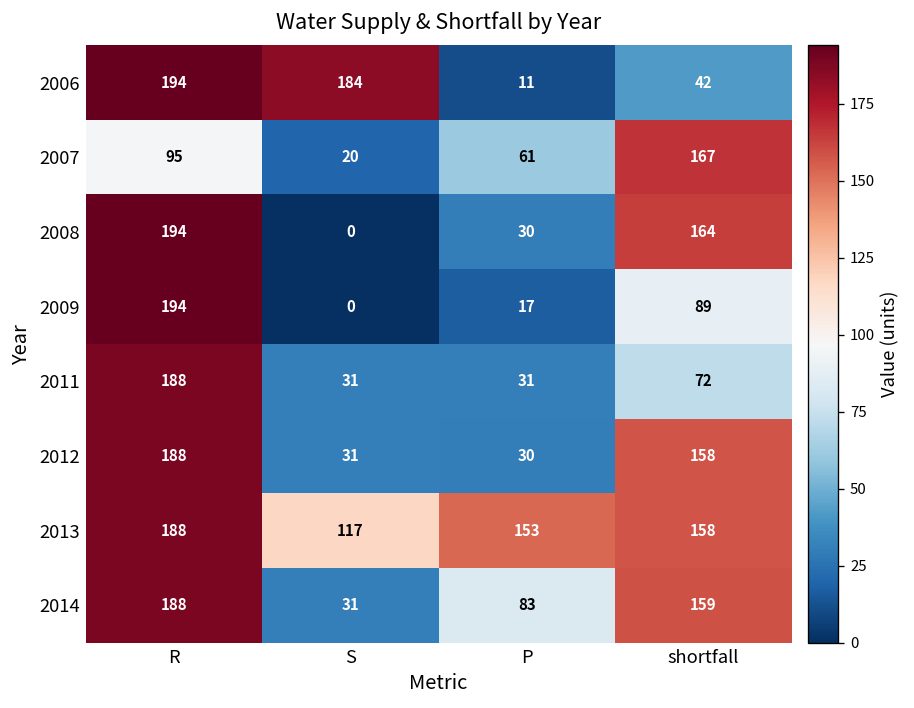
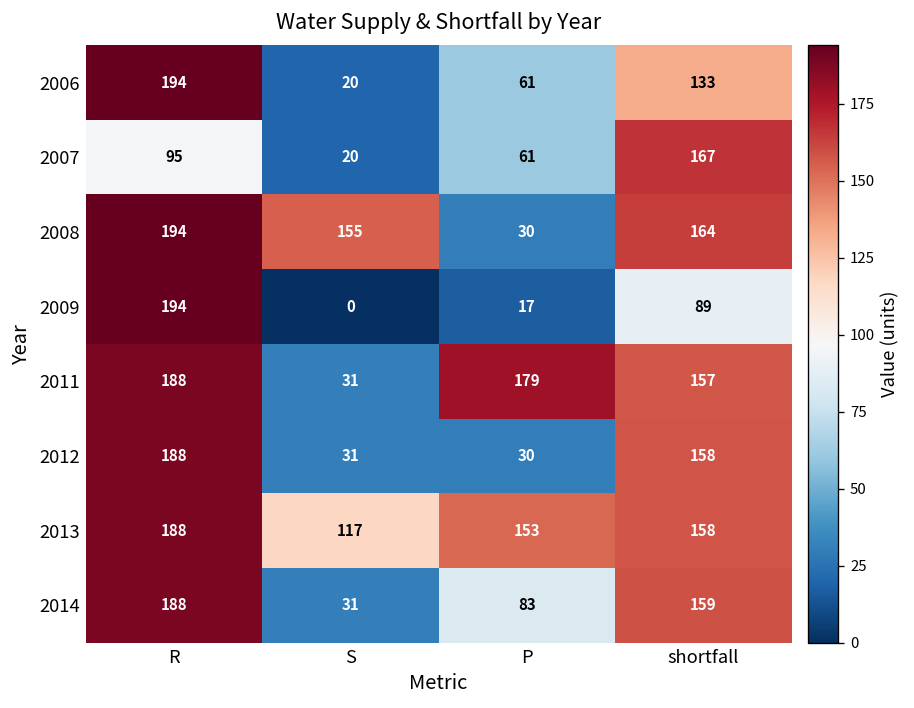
  {
    "2006": {
      "R": 194,
-     "S": 184,
-     "P": 11,
-     "shortfall": 42
+     "S": 20,
+     "P": 61,
+     "shortfall": 133
    },
    "2007": {
      "R": 95,
      "S": 20,
      "P": 61,
      "shortfall": 167
    },
    "2008": {
      "R": 194,
-     "S": 0,
+     "S": 155,
      "P": 30,
      "shortfall": 164
    },
    "2009": {
      "R": 194,
      "S": 0,
      "P": 17,
      "shortfall": 89
    },
    "2011": {
      "R": 188,
      "S": 31,
-     "P": 31,
-     "shortfall": 72
+     "P": 179,
+     "shortfall": 157
    },
    "2012": {
      "R": 188,
      "S": 31,
      "P": 30,
      "shortfall": 158
    },
    "2013": {
      "R": 188,
      "S": 117,
      "P": 153,
      "shortfall": 158
    },
    "2014": {
      "R": 188,
      "S": 31,
      "P": 83,
      "shortfall": 159
    }
  }
